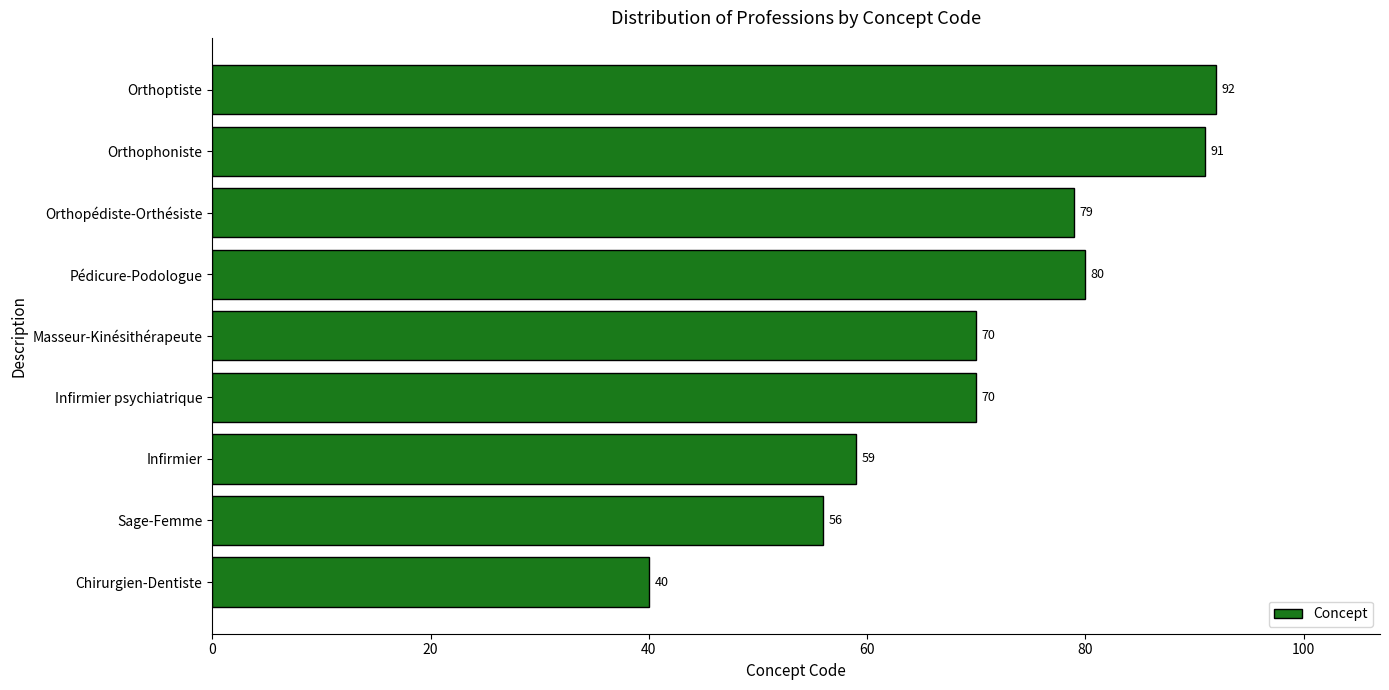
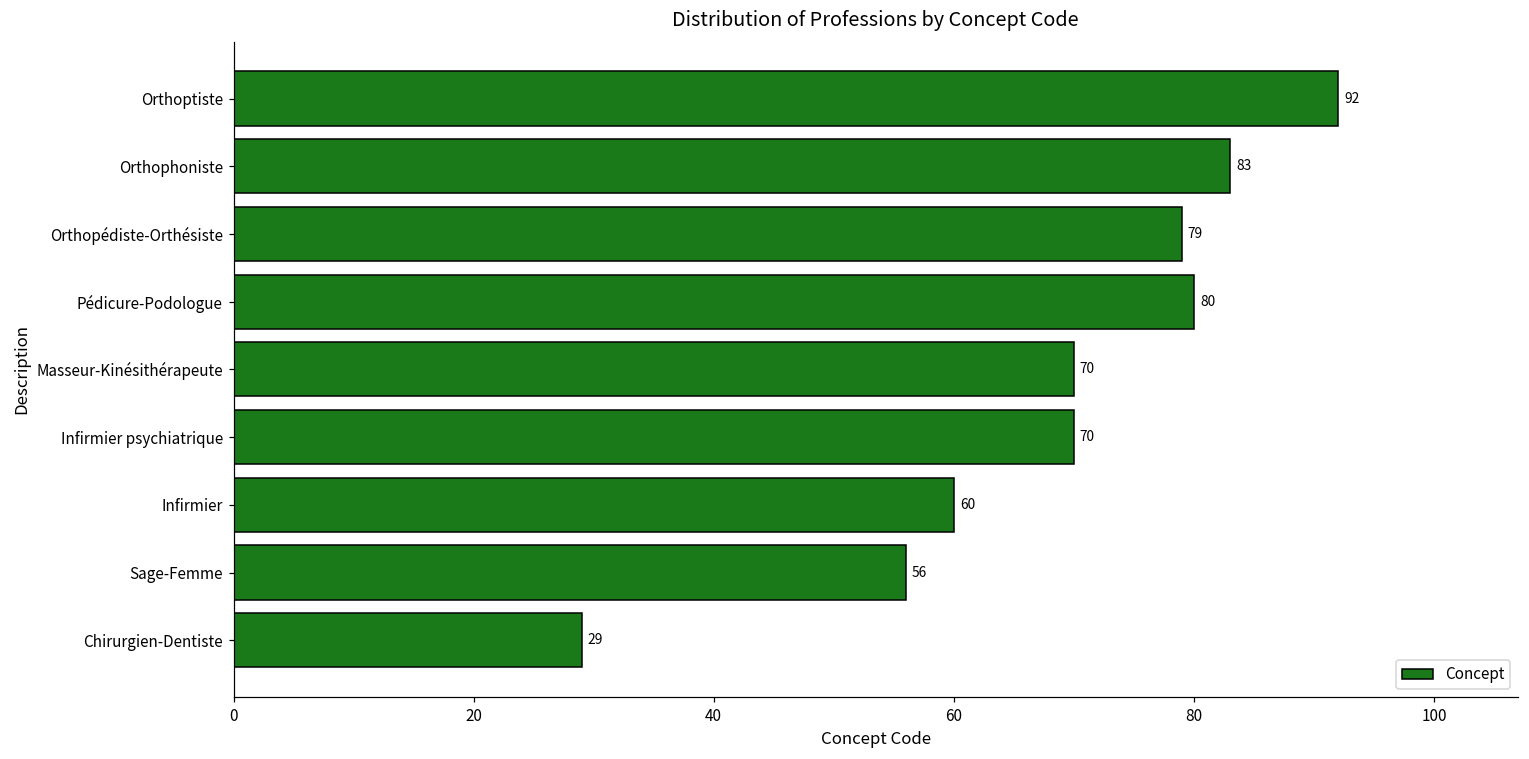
  {
    "Orthoptiste": 92,
-   "Orthophoniste": 91,
+   "Orthophoniste": 83,
    "Orthopédiste-Orthésiste": 79,
    "Pédicure-Podologue": 80,
    "Masseur-Kinésithérapeute": 70,
    "Infirmier psychiatrique": 70,
-   "Infirmier": 59,
+   "Infirmier": 60,
    "Sage-Femme": 56,
-   "Chirurgien-Dentiste": 40
+   "Chirurgien-Dentiste": 29
  }
